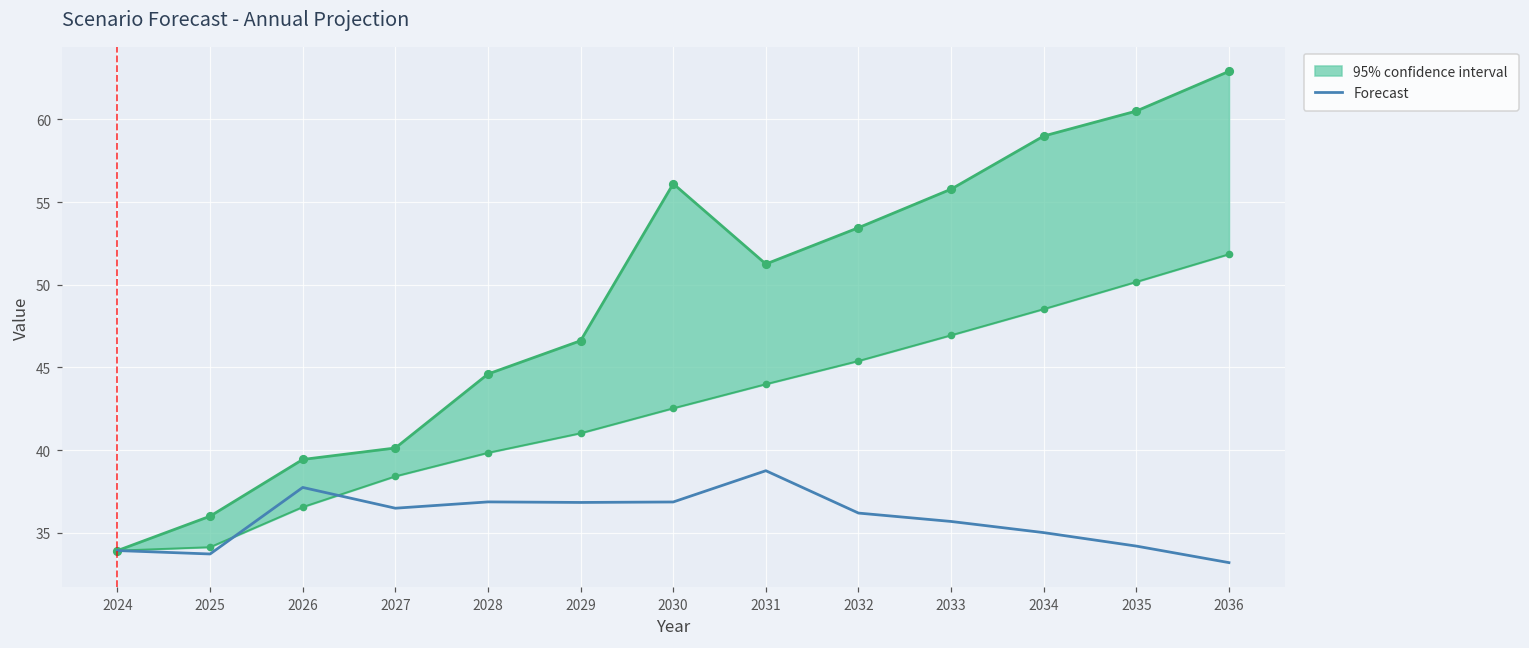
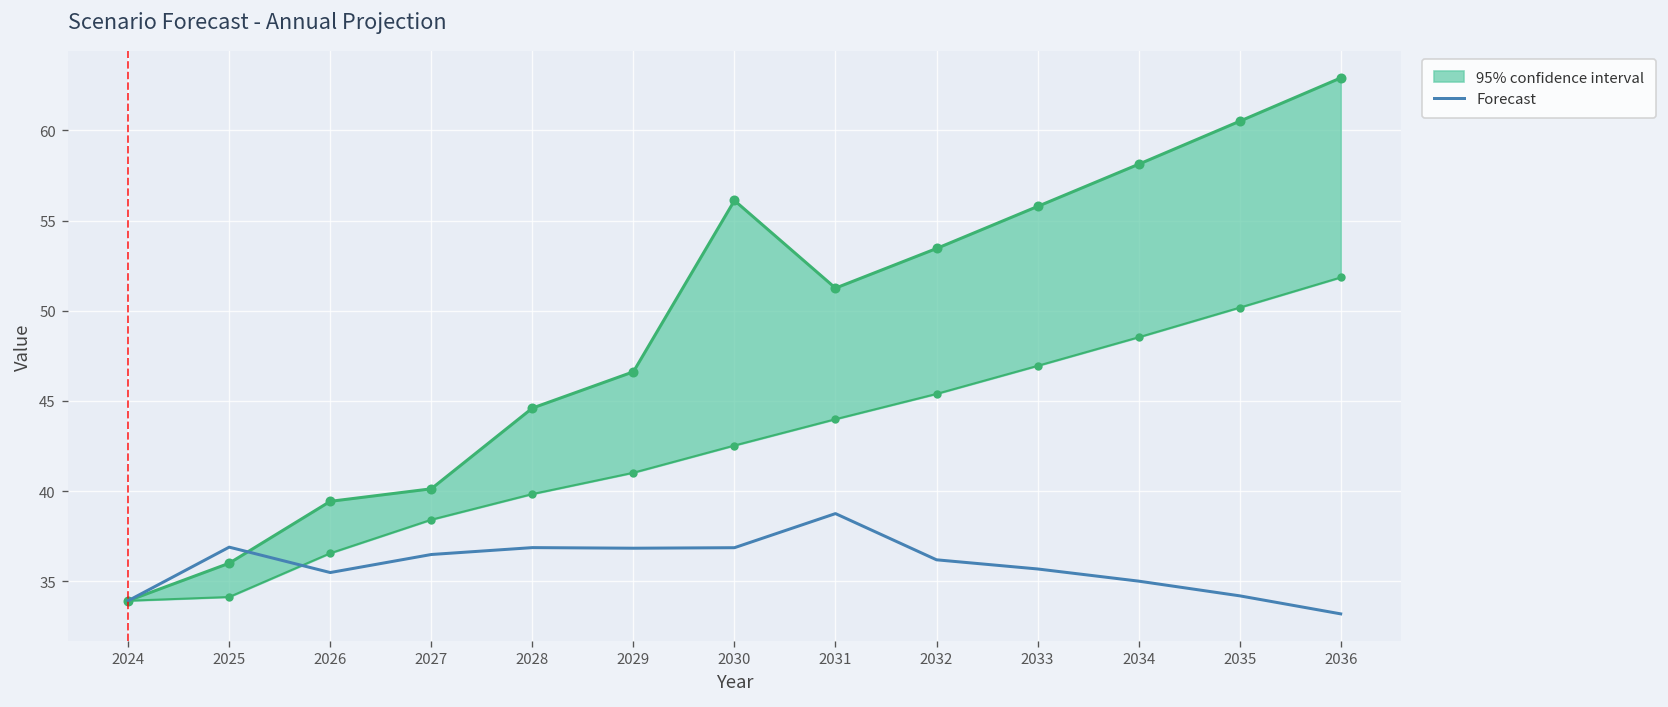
  {
    "95% confidence interval": {
      "2025": 36.0,
      "2026": 39.4,
      "2027": 40.1,
      "2028": 44.6,
      "2029": 46.6,
      "2030": 56.1,
      "2031": 51.3,
      "2032": 53.5,
      "2033": 55.8,
-     "2034": 59.0,
+     "2034": 58.1,
      "2035": 60.5,
      "2036": 62.9
    },
    "Forecast": {
-     "2025": 33.7,
-     "2026": 37.7,
+     "2025": 36.9,
+     "2026": 35.5,
      "2027": 36.5,
      "2028": 36.9,
      "2029": 36.8,
      "2030": 36.9,
      "2031": 38.8,
      "2032": 36.2,
      "2033": 35.7,
      "2034": 35.0,
      "2035": 34.2,
      "2036": 33.2
    }
  }
